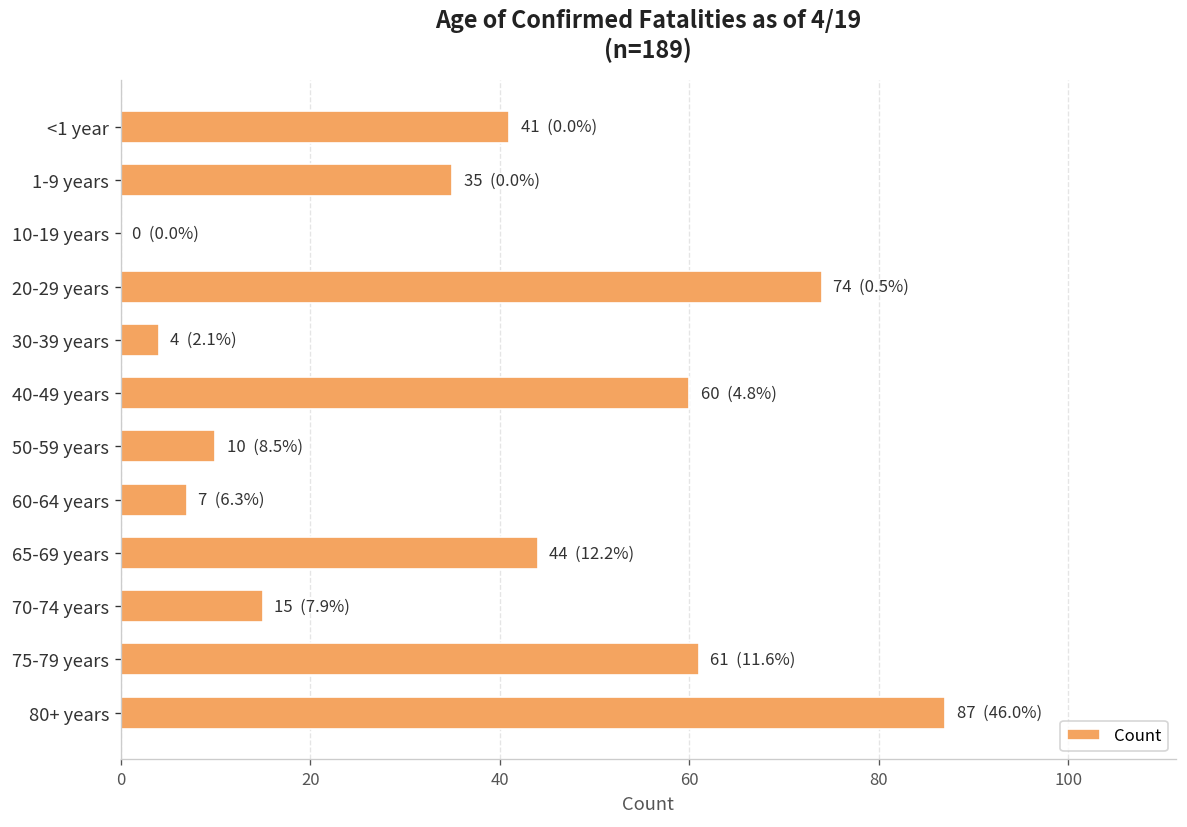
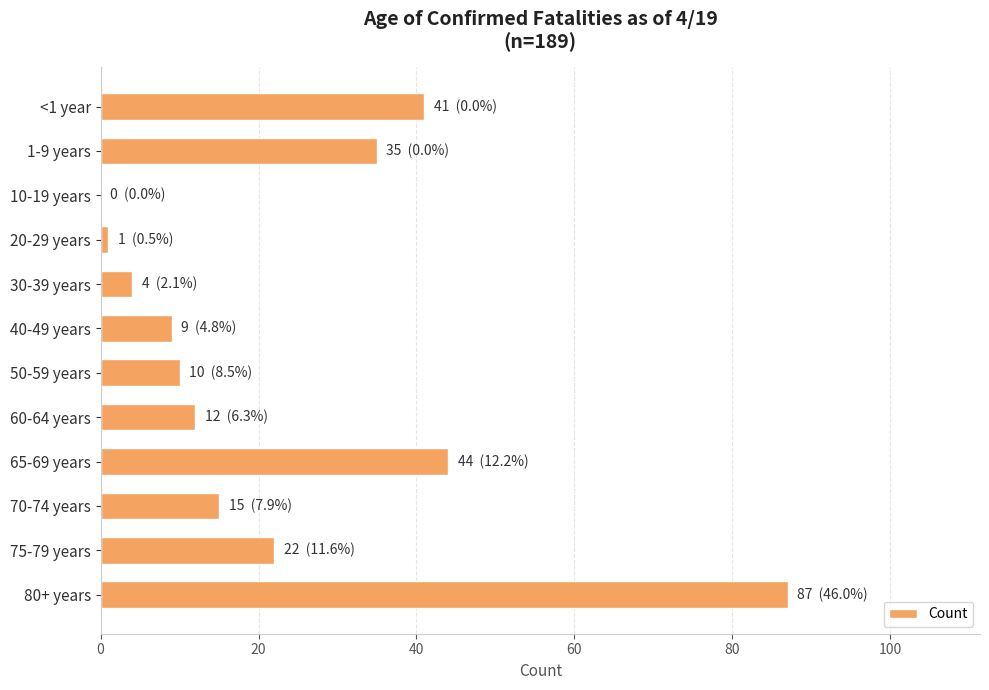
  {
    "<1 year": 41,
    "1-9 years": 35,
    "10-19 years": 0,
-   "20-29 years": 74,
+   "20-29 years": 1,
    "30-39 years": 4,
-   "40-49 years": 60,
+   "40-49 years": 9,
    "50-59 years": 10,
-   "60-64 years": 7,
+   "60-64 years": 12,
    "65-69 years": 44,
    "70-74 years": 15,
-   "75-79 years": 61,
+   "75-79 years": 22,
    "80+ years": 87
  }
